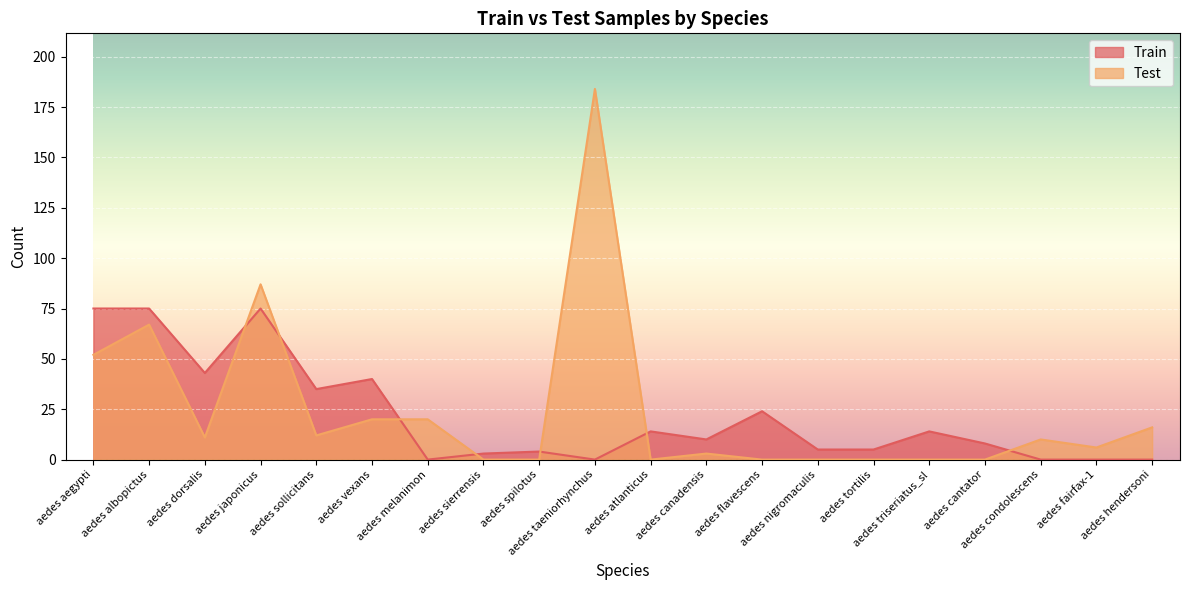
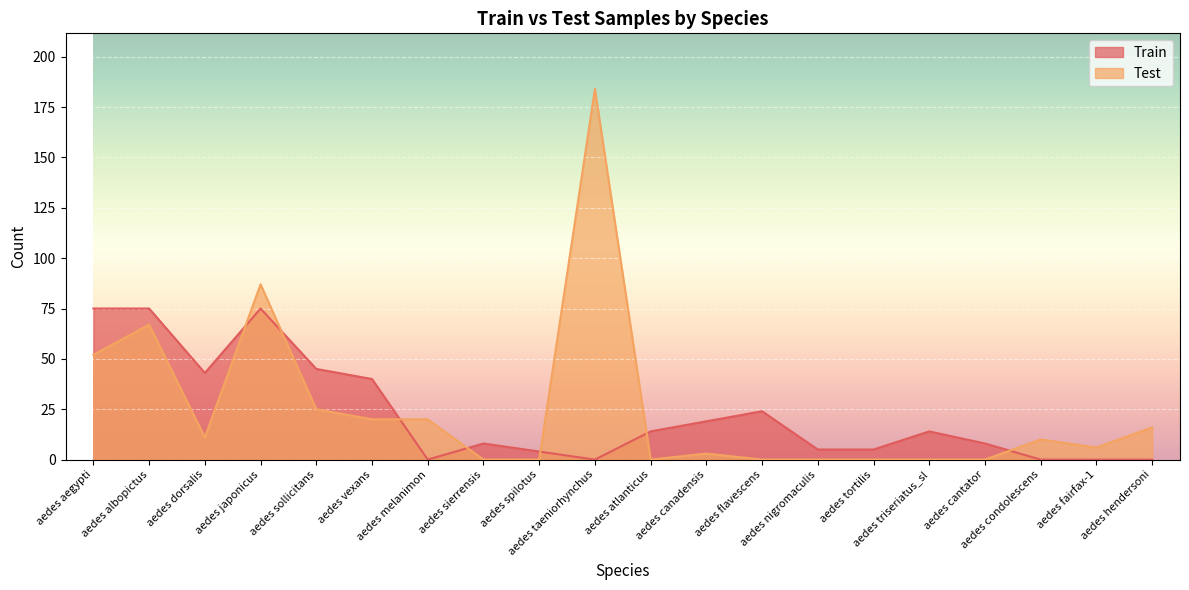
  {
    "Train": {
      "aedes aegypti": 75,
      "aedes albopictus": 75,
      "aedes dorsalis": 43,
      "aedes japonicus": 75,
-     "aedes sollicitans": 35,
+     "aedes sollicitans": 45,
      "aedes vexans": 40,
      "aedes melanimon": 0,
-     "aedes sierrensis": 3,
+     "aedes sierrensis": 8,
      "aedes spilotus": 4,
      "aedes taeniorhynchus": 0,
      "aedes atlanticus": 14,
-     "aedes canadensis": 10,
+     "aedes canadensis": 19,
      "aedes flavescens": 24,
      "aedes nigromaculis": 5,
      "aedes tortilis": 5,
      "aedes triseriatus_sl": 14,
      "aedes cantator": 8,
      "aedes condolescens": 0,
      "aedes fairfax-1": 0,
      "aedes hendersoni": 0
    },
    "Test": {
      "aedes aegypti": 52,
      "aedes albopictus": 67,
      "aedes dorsalis": 11,
      "aedes japonicus": 87,
-     "aedes sollicitans": 12,
+     "aedes sollicitans": 25,
      "aedes vexans": 20,
      "aedes melanimon": 20,
      "aedes sierrensis": 0,
      "aedes spilotus": 0,
      "aedes taeniorhynchus": 184,
      "aedes atlanticus": 0,
      "aedes canadensis": 3,
      "aedes flavescens": 0,
      "aedes nigromaculis": 0,
      "aedes tortilis": 0,
      "aedes triseriatus_sl": 0,
      "aedes cantator": 0,
      "aedes condolescens": 10,
      "aedes fairfax-1": 6,
      "aedes hendersoni": 16
    }
  }
